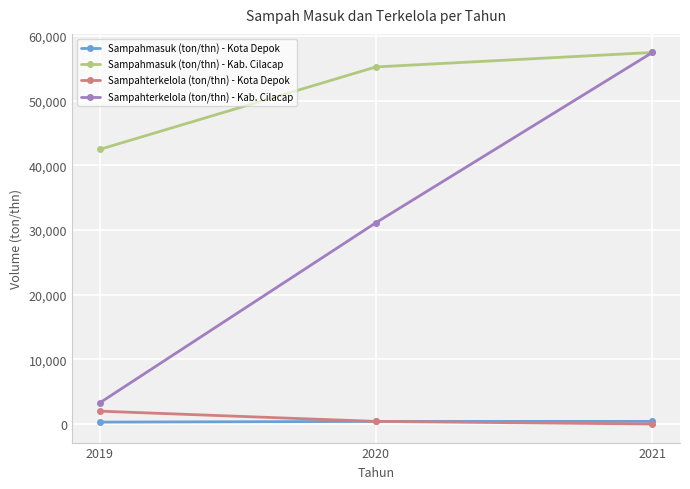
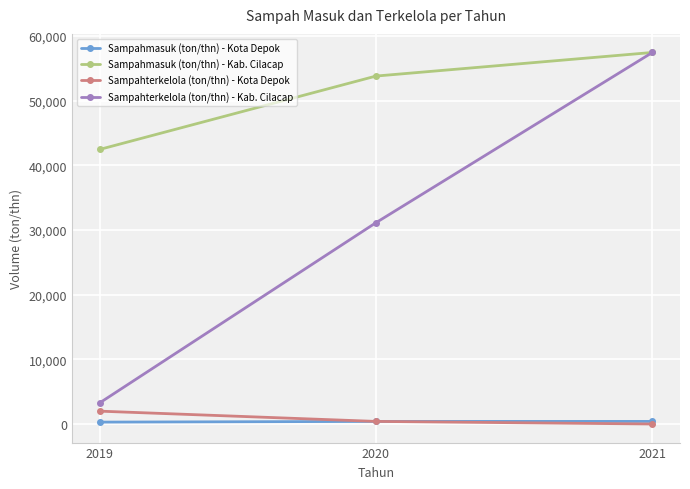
  {
    "Sampahmasuk (ton/thn) - Kota Depok": {
      "2019": "0",
      "2021": "0"
    },
    "Sampahmasuk (ton/thn) - Kab. Cilacap": {
      "2019": "42,000",
-     "2020": "55,000"
+     "2020": "54,000"
    },
    "Sampahterkelola (ton/thn) - Kota Depok": {
      "2019": "2,000",
      "2021": "0"
    },
    "Sampahterkelola (ton/thn) - Kab. Cilacap": {
      "2019": "3,000",
      "2020": "31,000"
    }
  }
